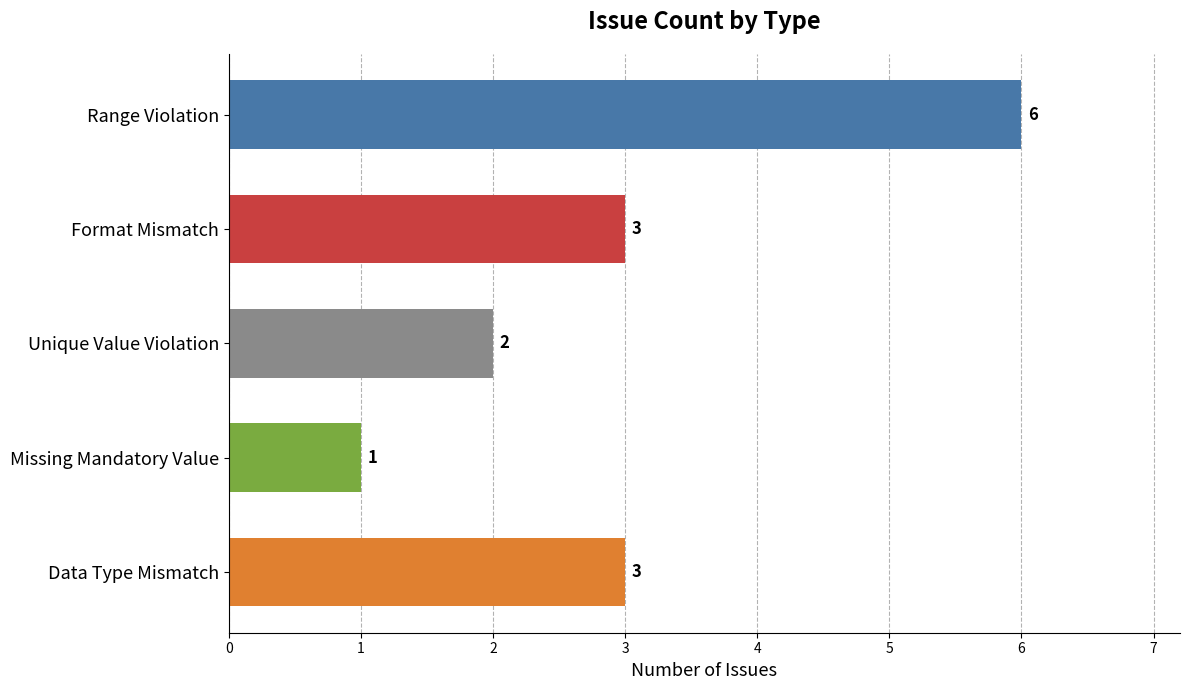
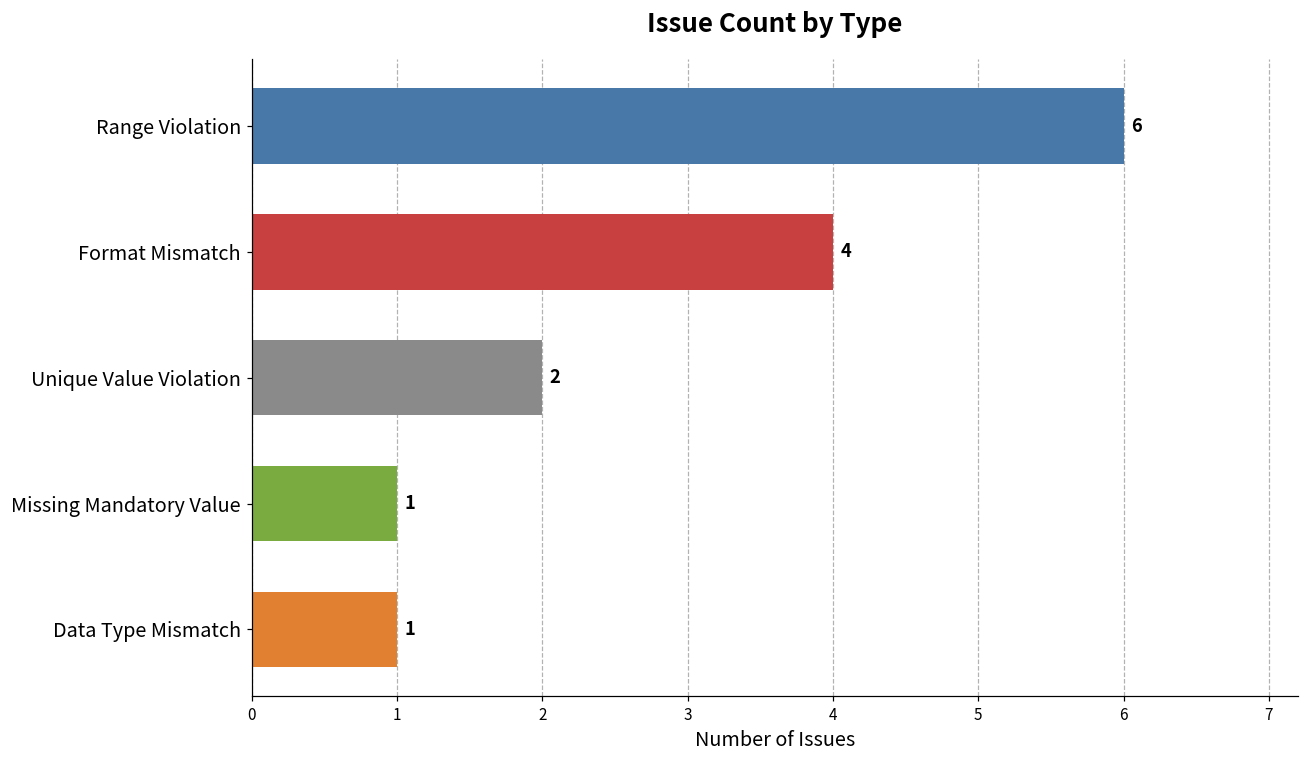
  {
    "Range Violation": 6,
-   "Format Mismatch": 3,
+   "Format Mismatch": 4,
    "Unique Value Violation": 2,
    "Missing Mandatory Value": 1,
-   "Data Type Mismatch": 3
+   "Data Type Mismatch": 1
  }
